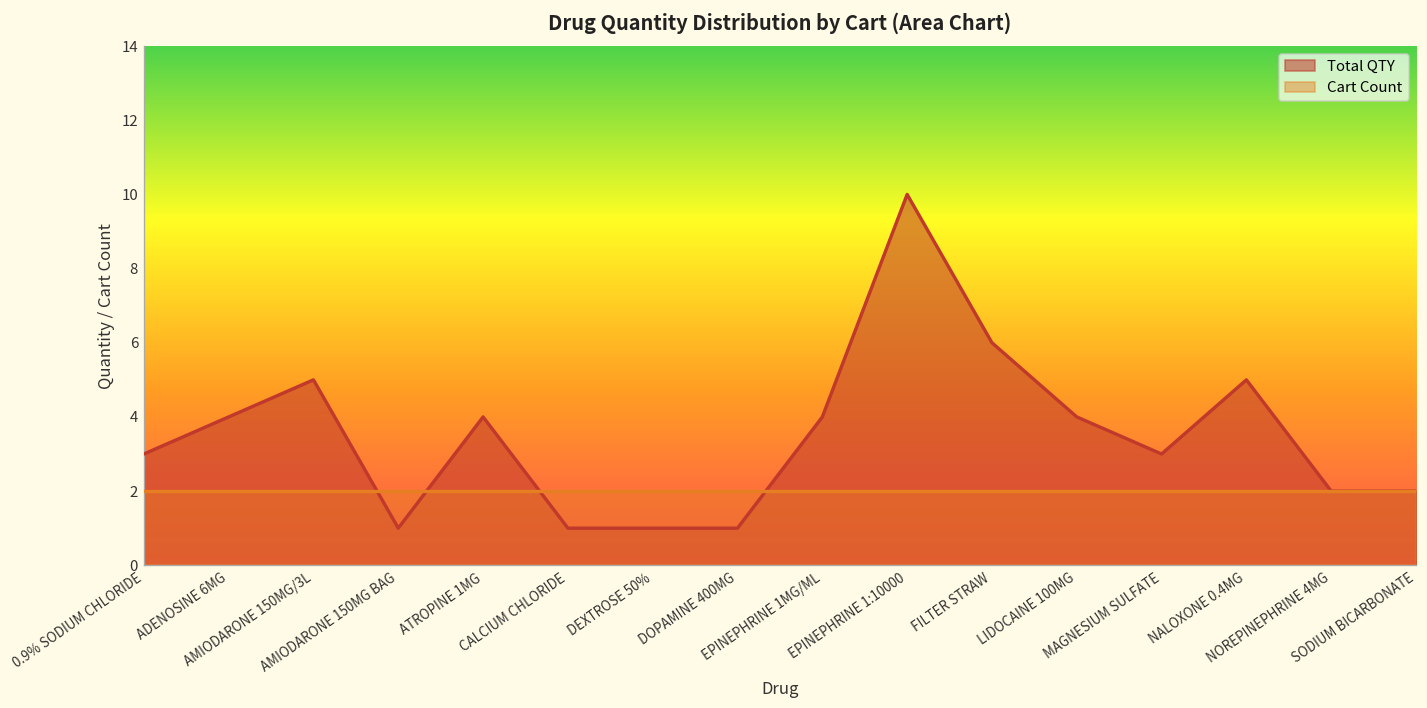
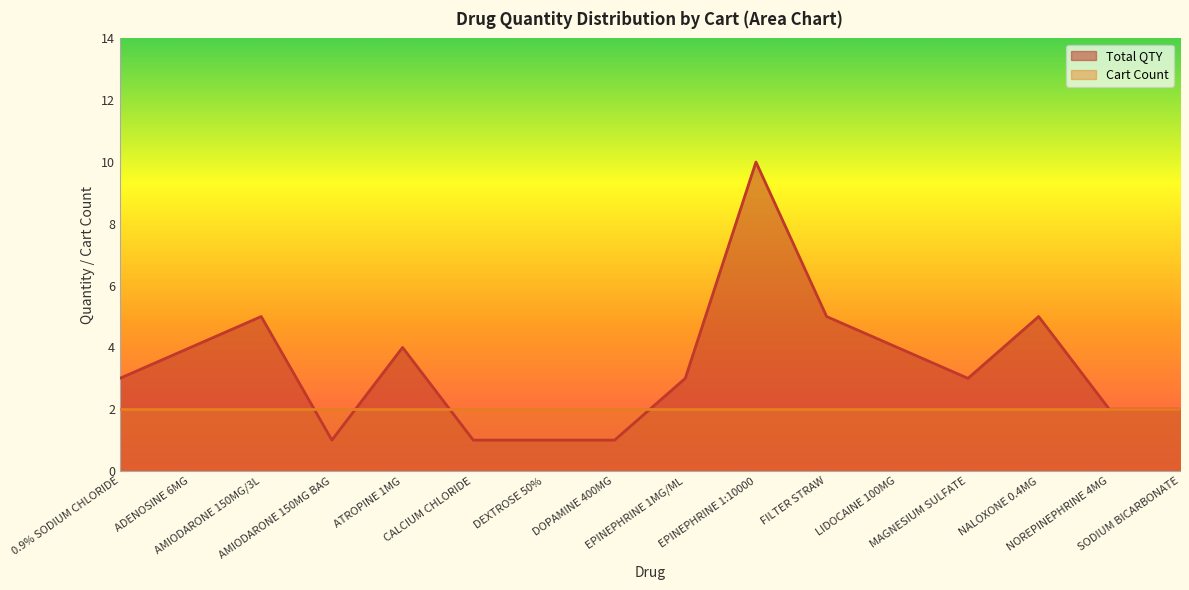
  {
    "Total QTY": {
      "0.9% SODIUM CHLORIDE": 3,
      "ADENOSINE 6MG": 4,
      "AMIODARONE 150MG/3L": 5,
      "AMIODARONE 150MG BAG": 1,
      "ATROPINE 1MG": 4,
      "CALCIUM CHLORIDE": 1,
      "DEXTROSE 50%": 1,
      "DOPAMINE 400MG": 1,
-     "EPINEPHRINE 1MG/ML": 4,
+     "EPINEPHRINE 1MG/ML": 3,
      "EPINEPHRINE 1:10000": 10,
-     "FILTER STRAW": 6,
+     "FILTER STRAW": 5,
      "LIDOCAINE 100MG": 4,
      "MAGNESIUM SULFATE": 3,
      "NALOXONE 0.4MG": 5
    },
    "Cart Count": {
      "0.9% SODIUM CHLORIDE": 2,
      "ADENOSINE 6MG": 2,
      "AMIODARONE 150MG/3L": 2,
      "AMIODARONE 150MG BAG": 2,
      "ATROPINE 1MG": 2,
      "CALCIUM CHLORIDE": 2,
      "DEXTROSE 50%": 2,
      "DOPAMINE 400MG": 2,
      "EPINEPHRINE 1MG/ML": 2,
      "EPINEPHRINE 1:10000": 2,
      "FILTER STRAW": 2,
      "LIDOCAINE 100MG": 2,
      "MAGNESIUM SULFATE": 2,
      "NALOXONE 0.4MG": 2
    }
  }
